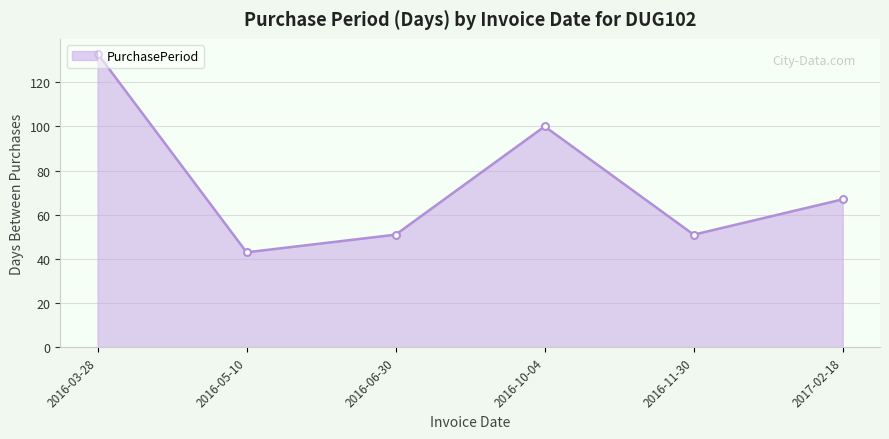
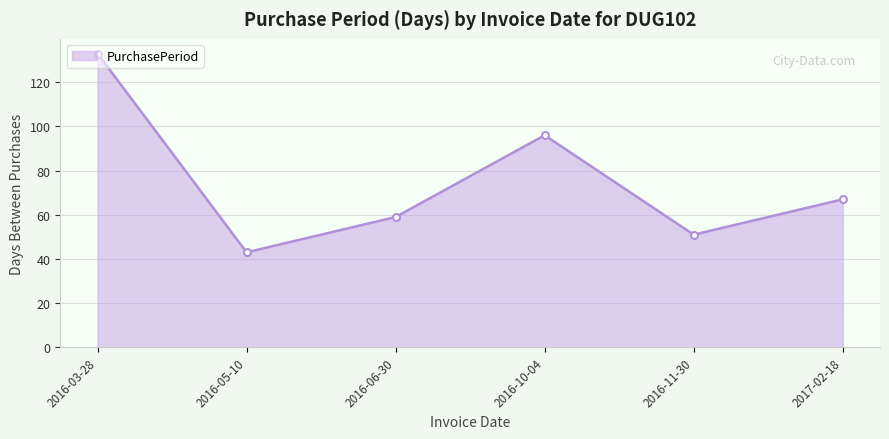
  {
    "2016-05-10": 43,
-   "2016-06-30": 51,
-   "2016-10-04": 100,
+   "2016-06-30": 59,
+   "2016-10-04": 96,
    "2016-11-30": 51,
    "2017-02-18": 67
  }
